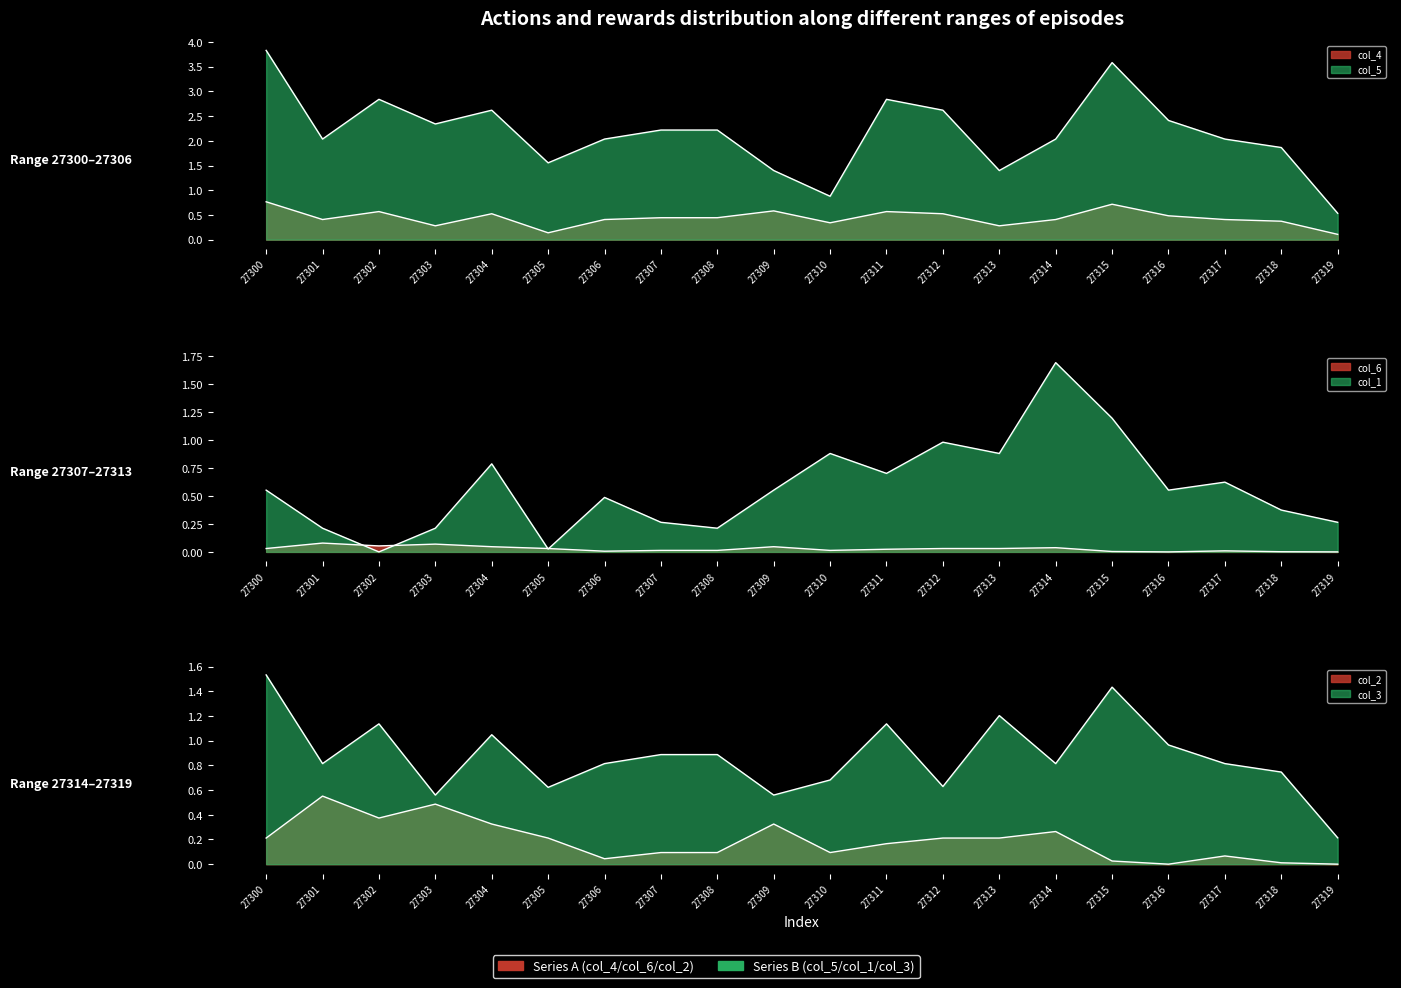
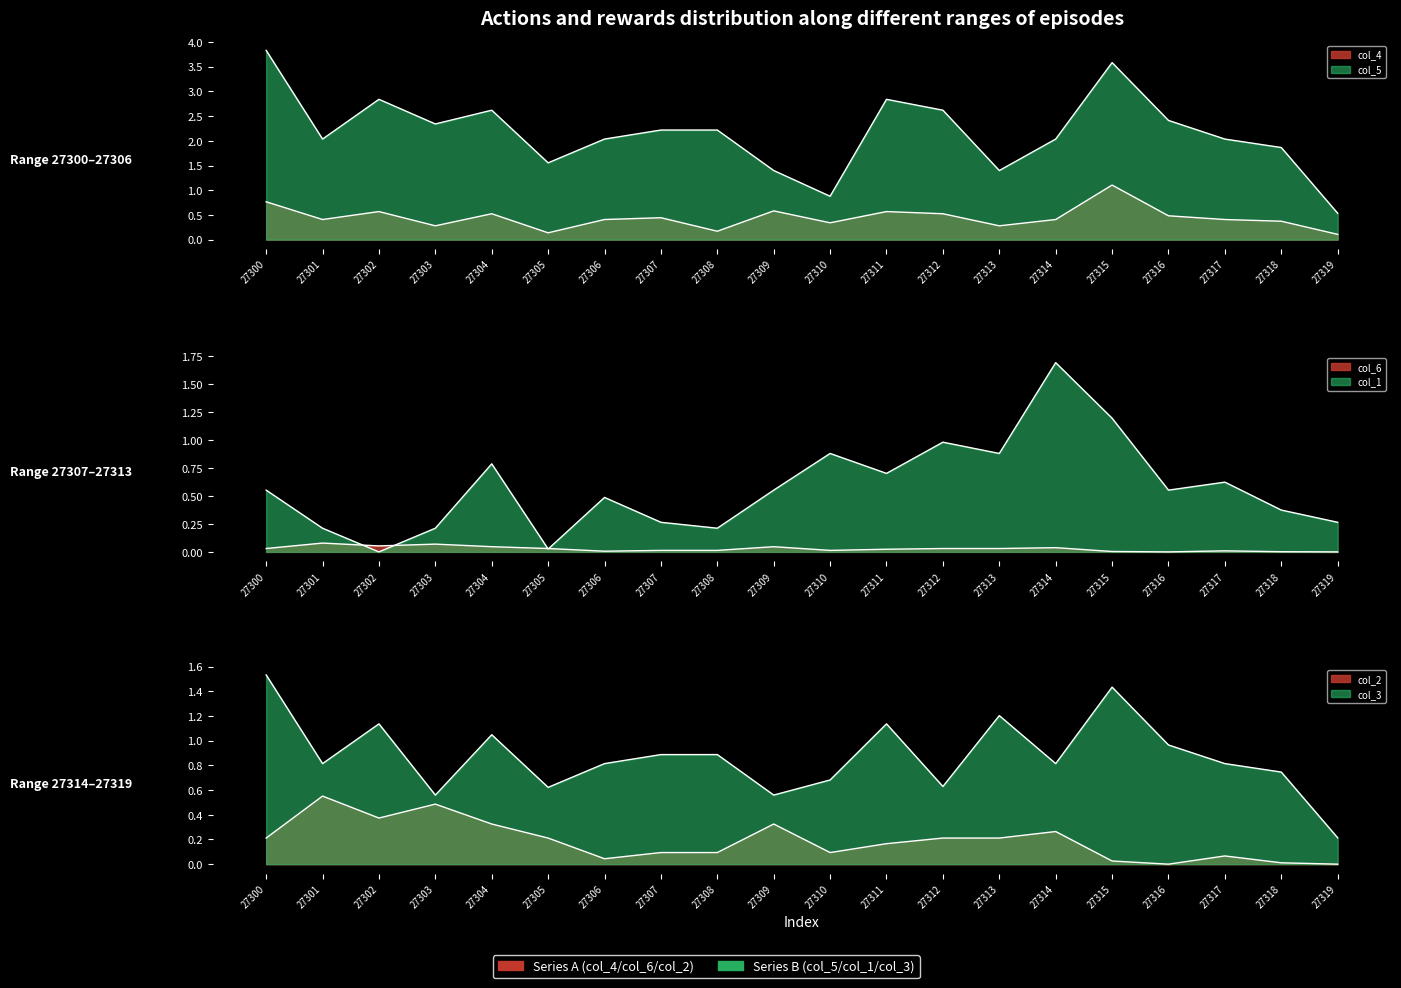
  {
    "Actions and rewards distribution along different ranges of episodes": {
      "col_4": {
        "27300": 0.8,
        "27301": 0.4,
        "27302": 0.6,
        "27303": 0.3,
        "27304": 0.5,
        "27305": 0.1,
        "27306": 0.4,
        "27307": 0.4,
-       "27308": 0.4,
+       "27308": 0.2,
        "27309": 0.6,
        "27310": 0.3,
        "27311": 0.6,
        "27312": 0.5,
        "27313": 0.3,
        "27314": 0.4,
-       "27315": 0.7,
+       "27315": 1.1,
        "27316": 0.5,
        "27317": 0.4,
        "27318": 0.4,
        "27319": 0.1
      },
      "col_5": {
        "27300": 3.8,
        "27301": 2.0,
        "27302": 2.8,
        "27303": 2.3,
        "27304": 2.6,
        "27305": 1.6,
        "27306": 2.0,
        "27307": 2.2,
        "27308": 2.2,
        "27309": 1.4,
        "27310": 0.9,
        "27311": 2.8,
        "27312": 2.6,
        "27313": 1.4,
        "27314": 2.0,
        "27315": 3.6,
        "27316": 2.4,
        "27317": 2.0,
        "27318": 1.9,
        "27319": 0.5
      }
    }
  }
